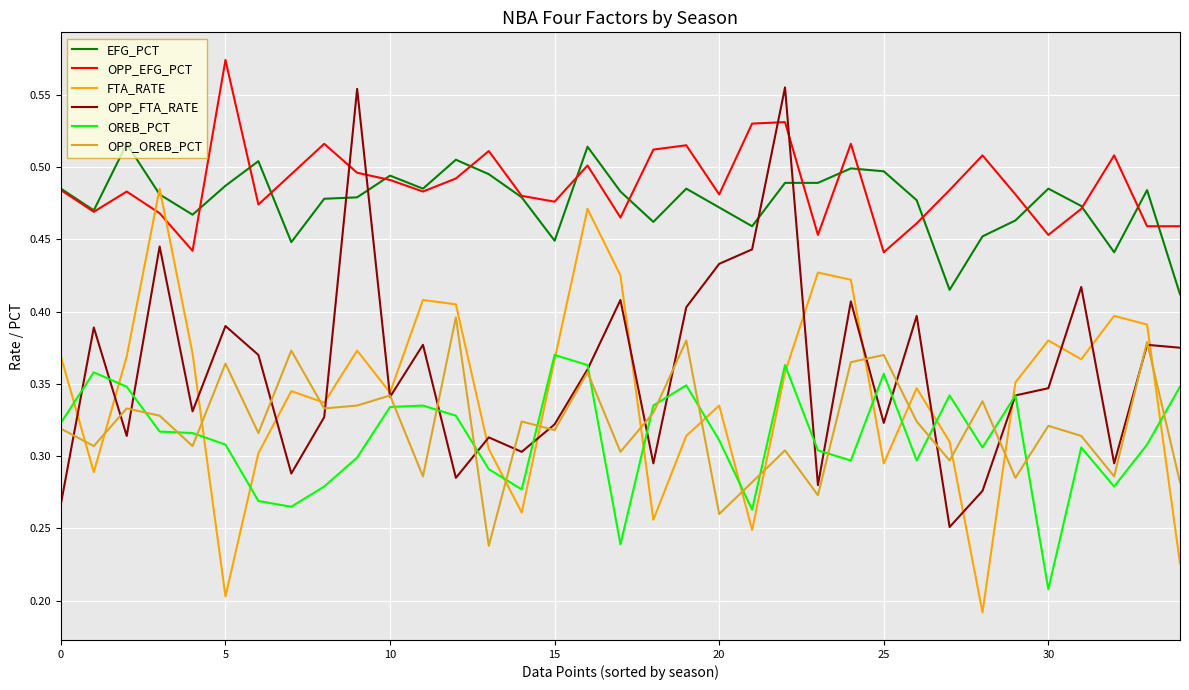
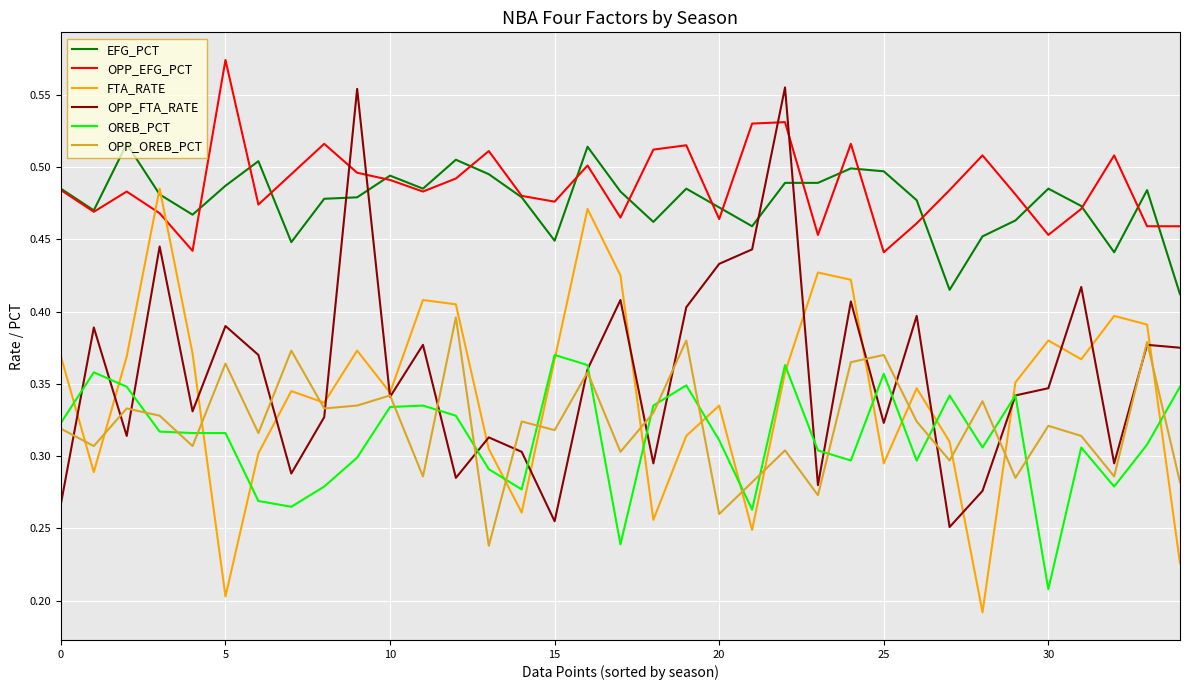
  {
    "EFG_PCT": {
      "5": 0.487,
      "10": 0.494,
      "15": 0.449,
      "20": 0.472,
      "25": 0.497,
      "30": 0.485
    },
    "OPP_EFG_PCT": {
      "5": 0.574,
      "10": 0.491,
      "15": 0.476,
-     "20": 0.481,
+     "20": 0.464,
      "25": 0.441,
      "30": 0.453
    },
    "OPP_FTA_RATE": {
      "0": 0.267,
      "5": 0.390,
-     "15": 0.322,
+     "15": 0.255,
      "20": 0.433,
      "25": 0.323,
      "30": 0.347
    },
    "OREB_PCT": {
      "0": 0.323,
-     "5": 0.308,
+     "5": 0.316,
      "10": 0.334,
      "15": 0.370,
      "20": 0.311,
      "25": 0.357,
      "30": 0.208
    }
  }
